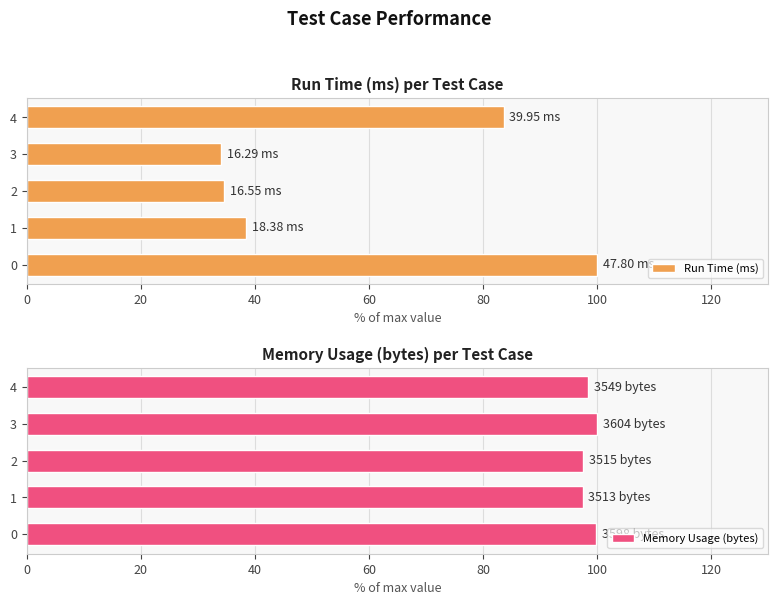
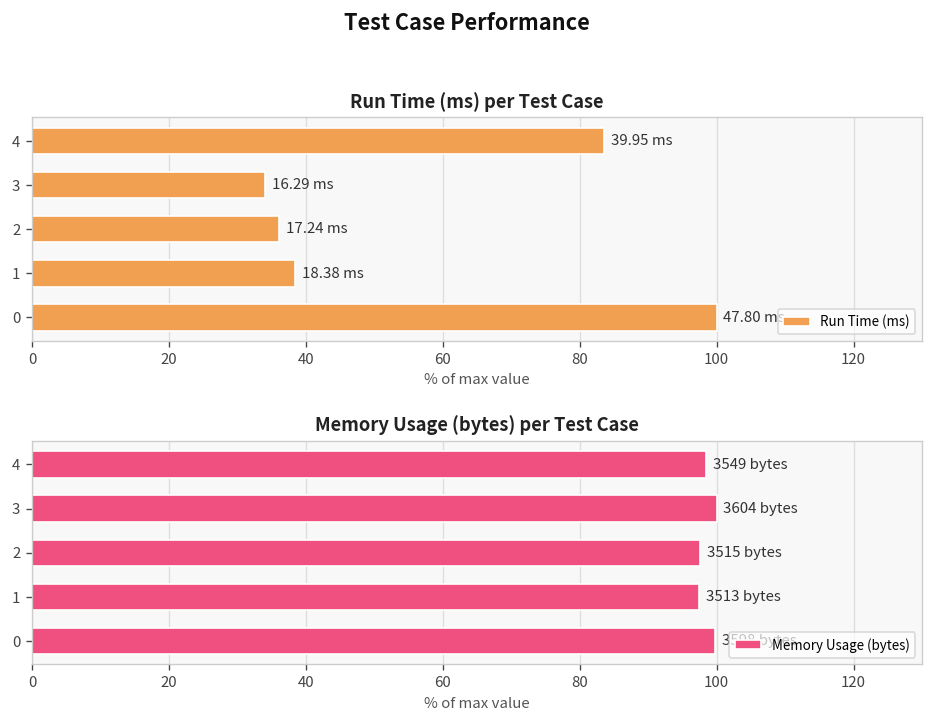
  {
    "Run Time (ms) per Test Case": {
-     "2": 16.55
+     "2": 17.24
    }
  }
